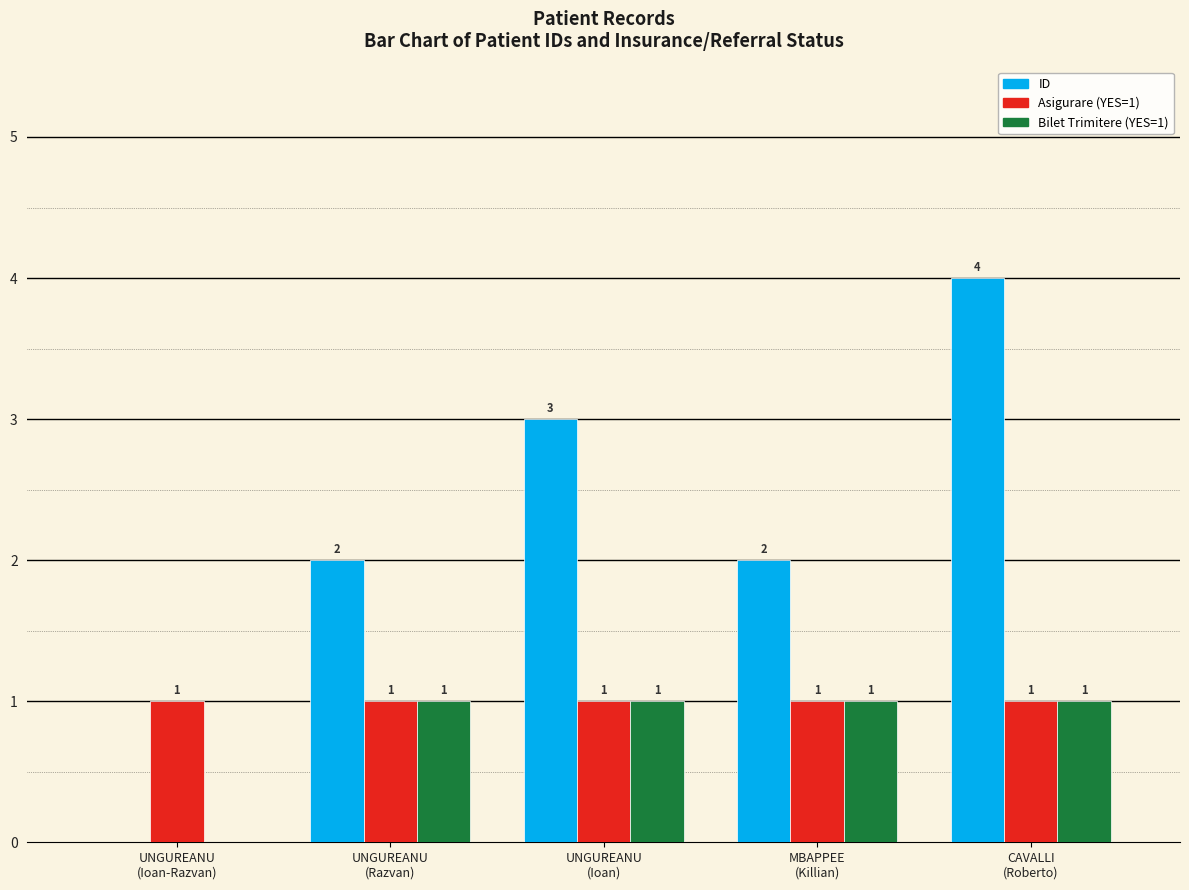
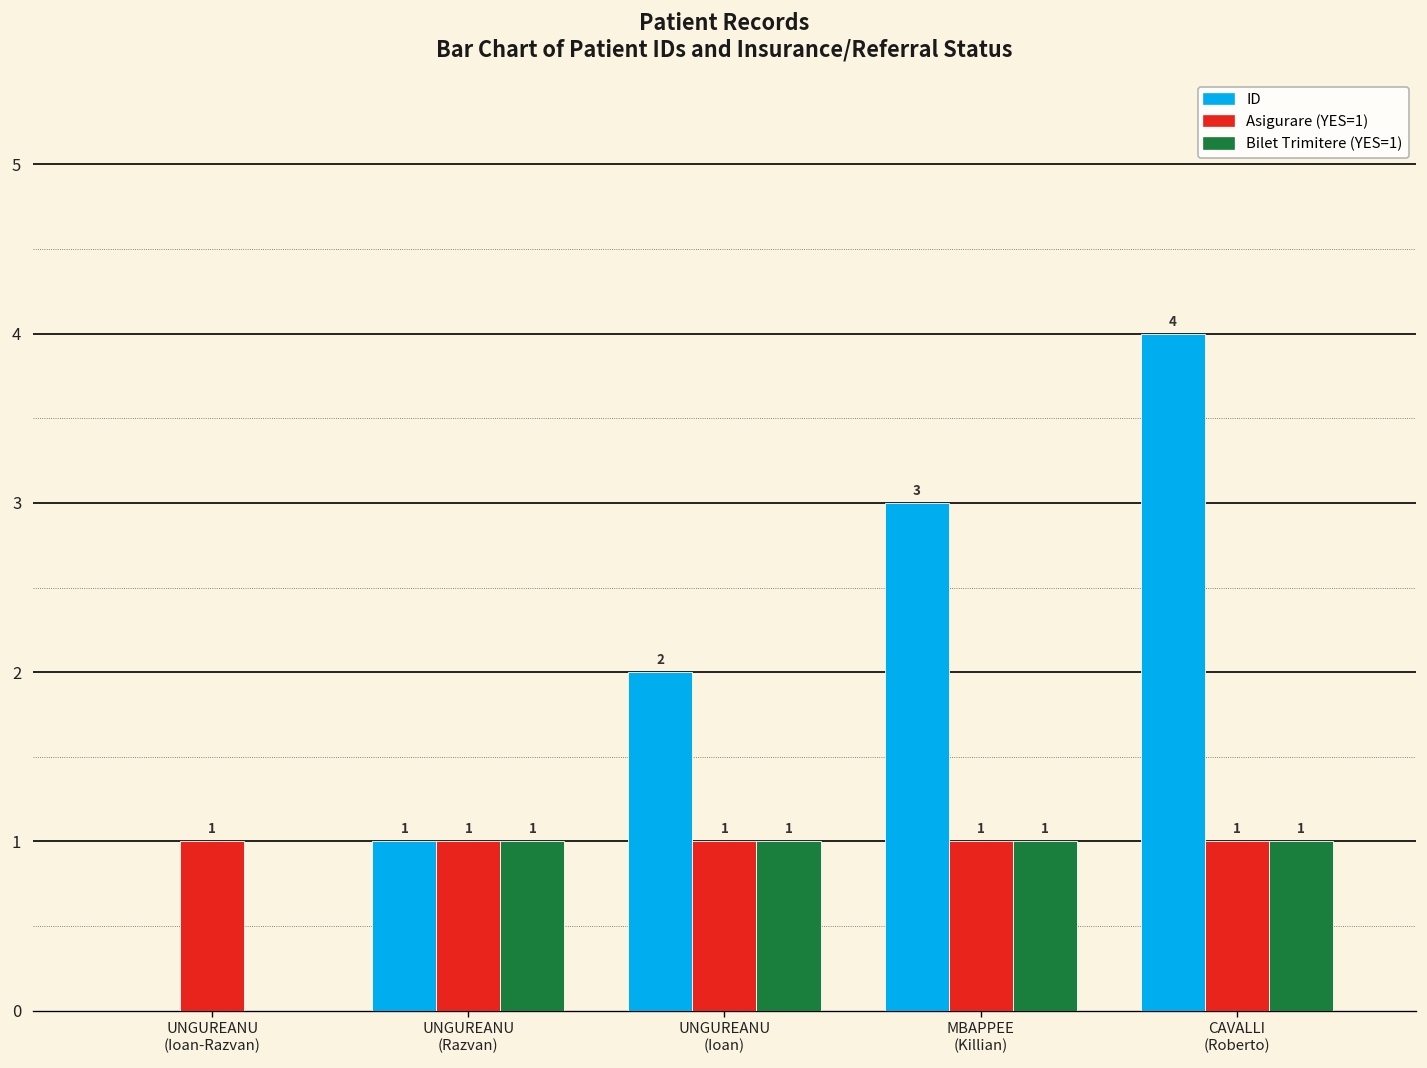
  {
    "ID": {
-     "UNGUREANU (Razvan)": 2,
-     "UNGUREANU (Ioan)": 3,
-     "MBAPPEE (Killian)": 2,
+     "UNGUREANU (Razvan)": 1,
+     "UNGUREANU (Ioan)": 2,
+     "MBAPPEE (Killian)": 3,
      "CAVALLI (Roberto)": 4
    },
    "Asigurare (YES=1)": {
      "UNGUREANU (Ioan-Razvan)": 1,
      "UNGUREANU (Razvan)": 1,
      "UNGUREANU (Ioan)": 1,
      "MBAPPEE (Killian)": 1,
      "CAVALLI (Roberto)": 1
    },
    "Bilet Trimitere (YES=1)": {
      "UNGUREANU (Razvan)": 1,
      "UNGUREANU (Ioan)": 1,
      "MBAPPEE (Killian)": 1,
      "CAVALLI (Roberto)": 1
    }
  }
